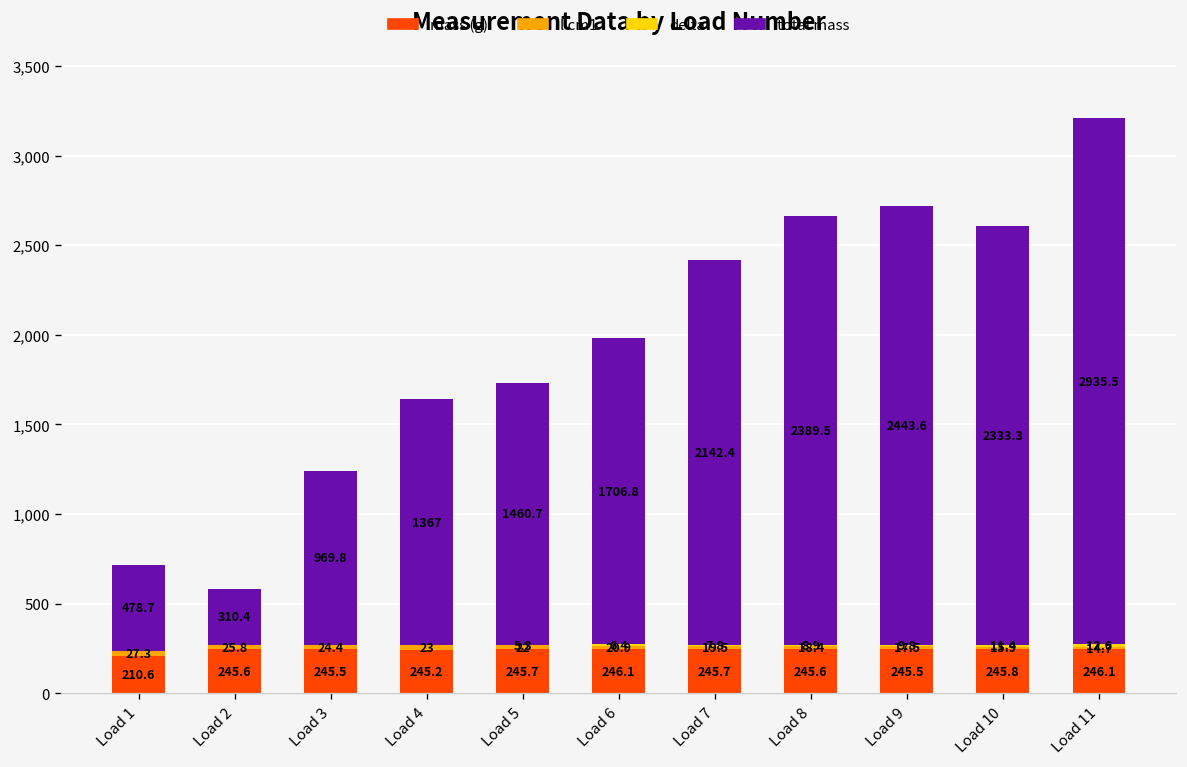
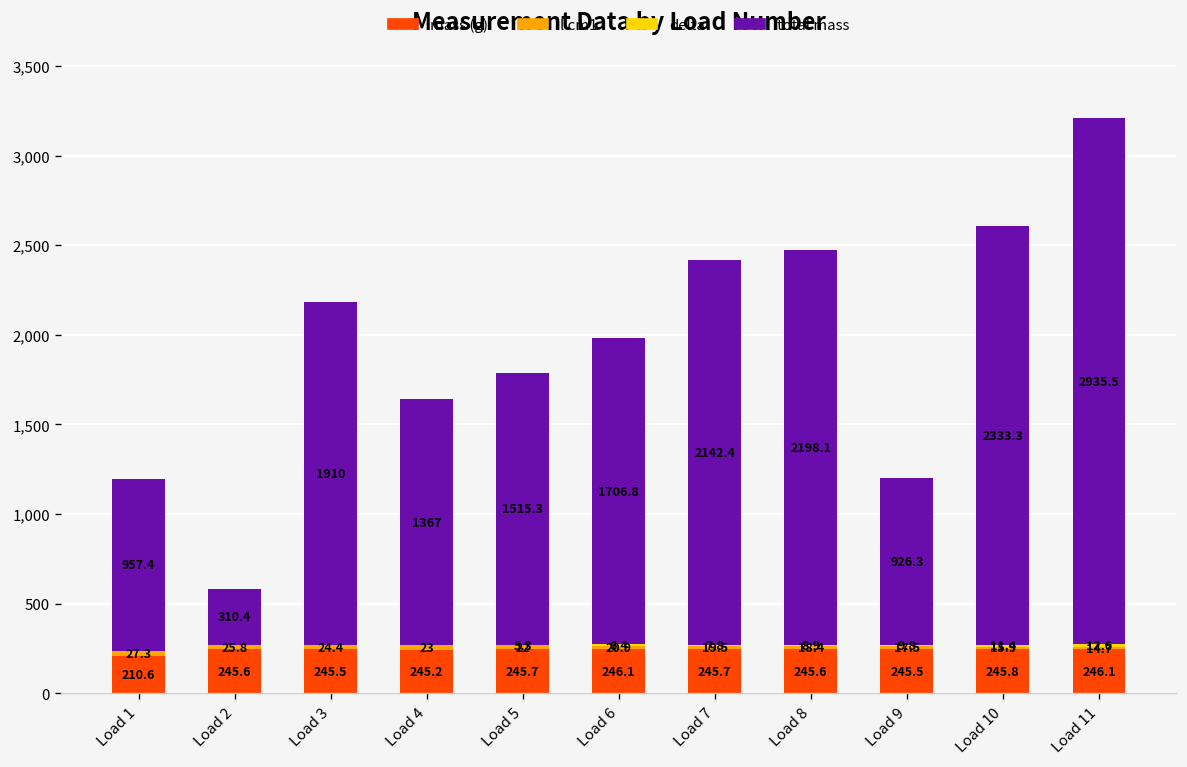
  {
    "mass (g)": {
      "Load 1": 210.6,
      "Load 2": 245.6,
      "Load 3": 245.5,
      "Load 4": 245.2,
      "Load 5": 245.7,
      "Load 6": 246.1,
      "Load 7": 245.7,
      "Load 8": 245.6,
      "Load 9": 245.5,
      "Load 10": 245.8,
      "Load 11": 246.1
    },
    "total mass": {
-     "Load 1": 478.7,
+     "Load 1": 957.4,
      "Load 2": 310.4,
-     "Load 3": 969.8,
+     "Load 3": 1910,
      "Load 4": 1367,
-     "Load 5": 1460.7,
+     "Load 5": 1515.3,
      "Load 6": 1706.8,
      "Load 7": 2142.4,
-     "Load 8": 2389.5,
-     "Load 9": 2443.6,
+     "Load 8": 2198.1,
+     "Load 9": 926.3,
      "Load 10": 2333.3,
      "Load 11": 2935.5
    }
  }
